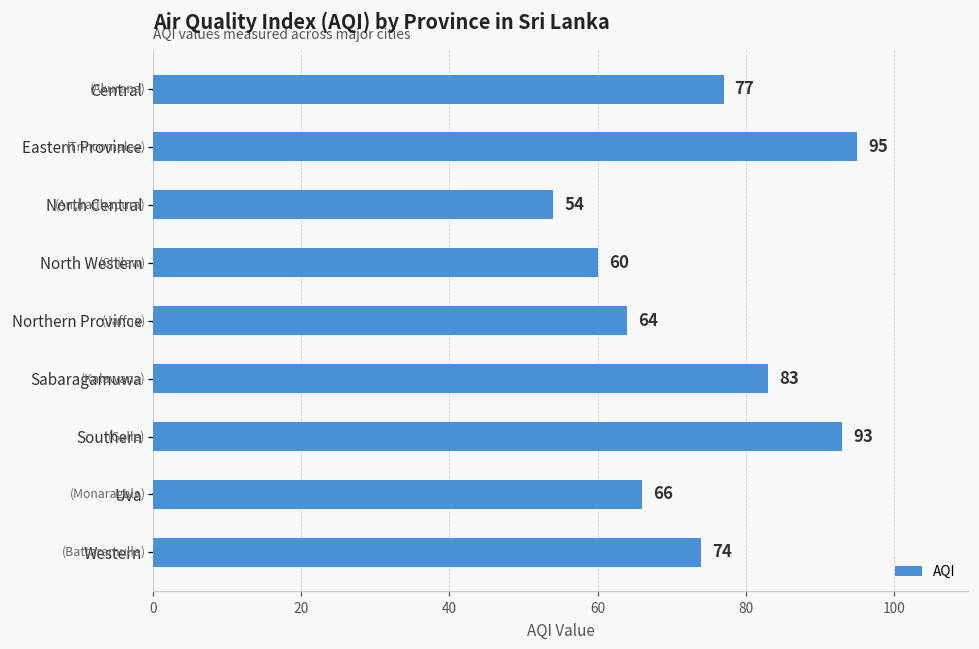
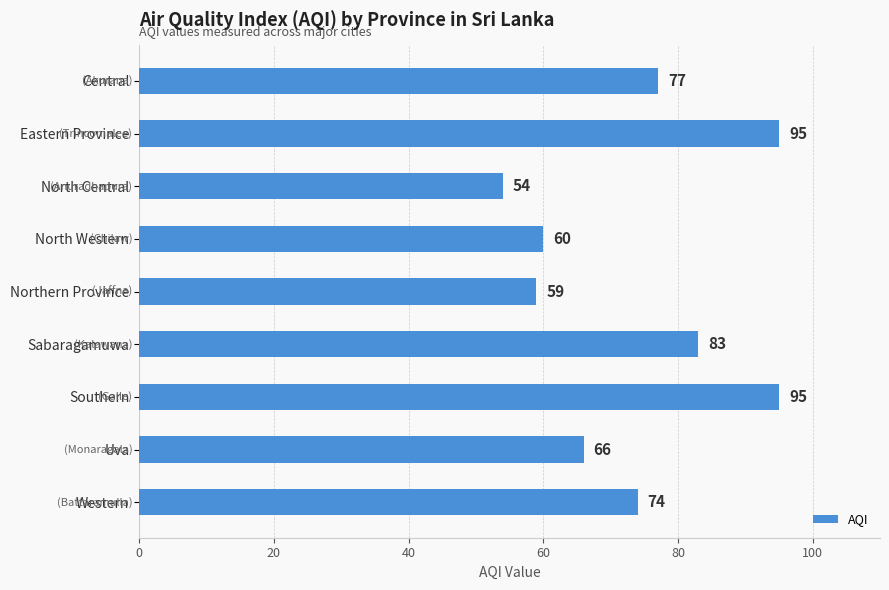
  {
    "Central": 77,
    "Eastern Province": 95,
    "North Central": 54,
    "North Western": 60,
-   "Northern Province": 64,
+   "Northern Province": 59,
    "Sabaragamuwa": 83,
-   "Southern": 93,
+   "Southern": 95,
    "Uva": 66,
    "Western": 74
  }
